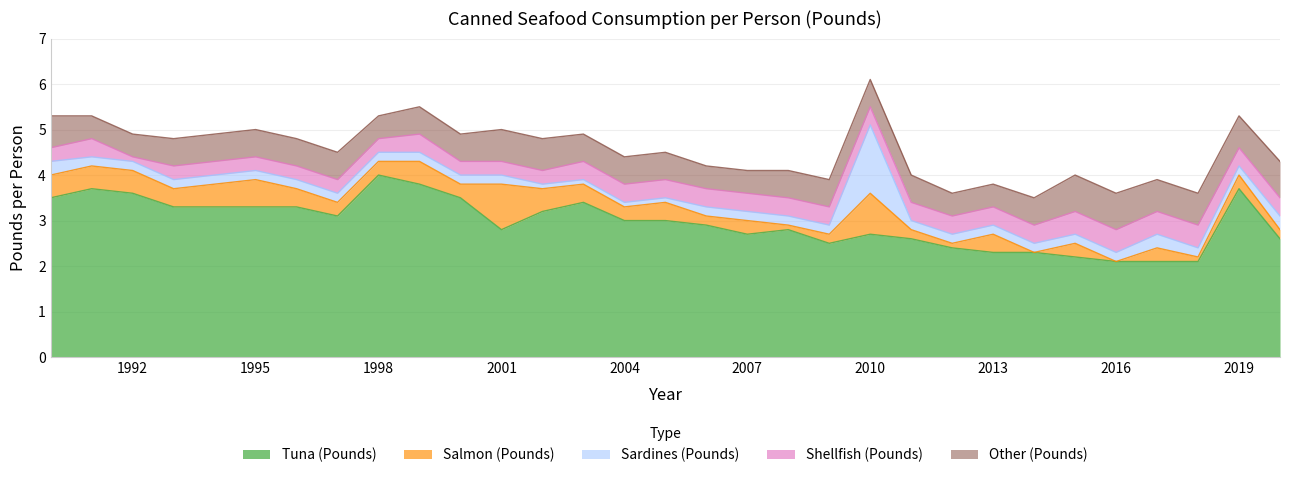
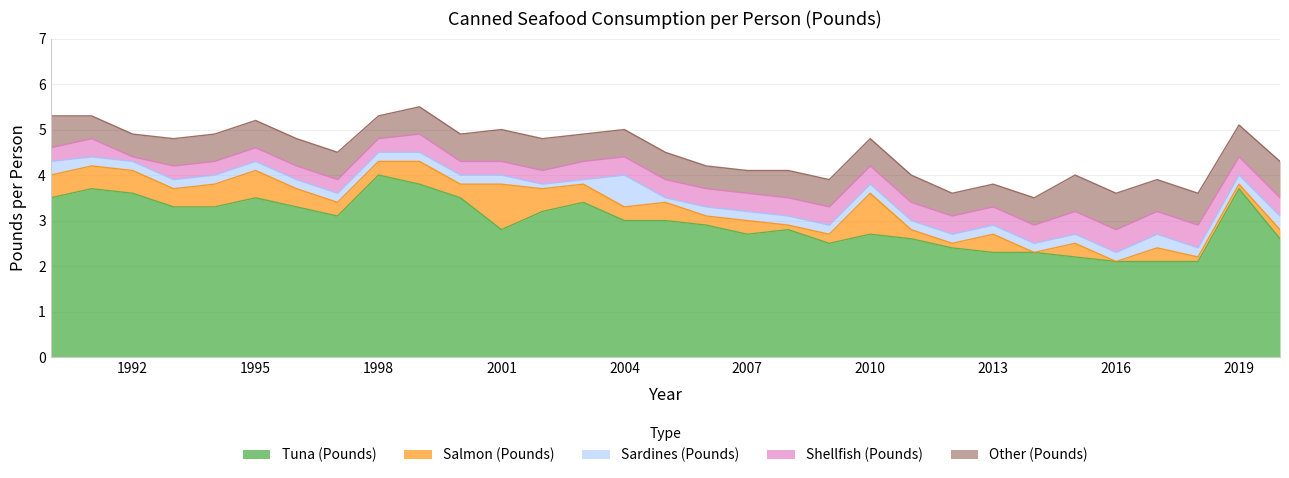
  {
    "Tuna (Pounds)": {
      "1992": 3.6,
-     "1995": 3.3,
+     "1995": 3.5,
      "1998": 4.0,
      "2001": 2.8,
      "2004": 3.0,
      "2007": 2.7,
      "2010": 2.7,
      "2013": 2.3,
      "2019": 3.7
    },
    "Salmon (Pounds)": {
      "1992": 0.5,
      "1995": 0.6,
      "1998": 0.3,
      "2001": 1.0,
      "2004": 0.3,
      "2007": 0.3,
      "2010": 0.9,
      "2013": 0.4,
-     "2019": 0.3
+     "2019": 0.1
    },
    "Sardines (Pounds)": {
      "1992": 0.2,
      "1995": 0.2,
      "1998": 0.2,
      "2001": 0.2,
-     "2004": 0.1,
+     "2004": 0.7,
      "2007": 0.2,
-     "2010": 1.5,
+     "2010": 0.2,
      "2013": 0.2,
      "2016": 0.2,
      "2019": 0.2
    },
    "Shellfish (Pounds)": {
      "1992": 0.1,
      "1995": 0.3,
      "1998": 0.3,
      "2001": 0.3,
      "2004": 0.4,
      "2007": 0.4,
      "2010": 0.4,
      "2013": 0.4,
      "2016": 0.5,
      "2019": 0.4
    },
    "Other (Pounds)": {
      "1992": 0.5,
      "1995": 0.6,
      "1998": 0.5,
      "2001": 0.7,
      "2004": 0.6,
      "2007": 0.5,
      "2010": 0.6,
      "2013": 0.5,
      "2016": 0.8,
      "2019": 0.7
    }
  }
